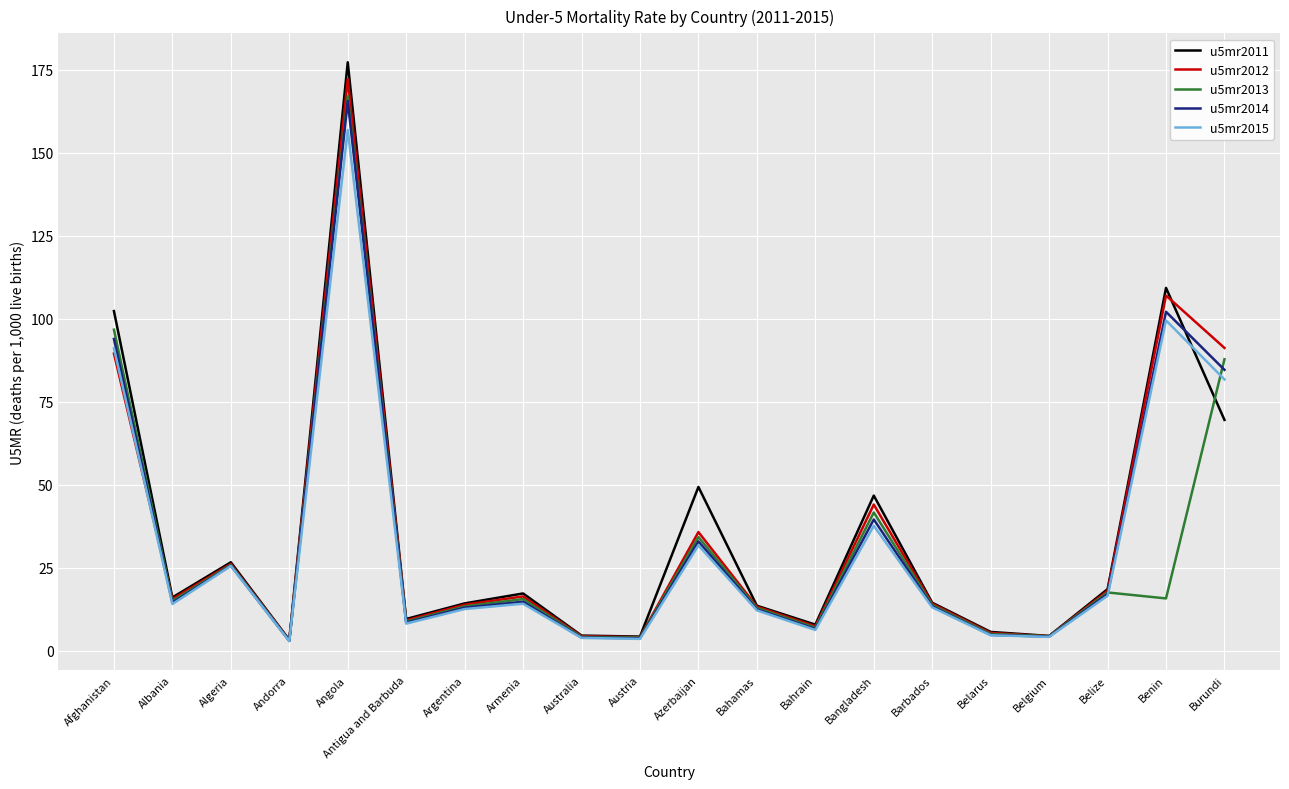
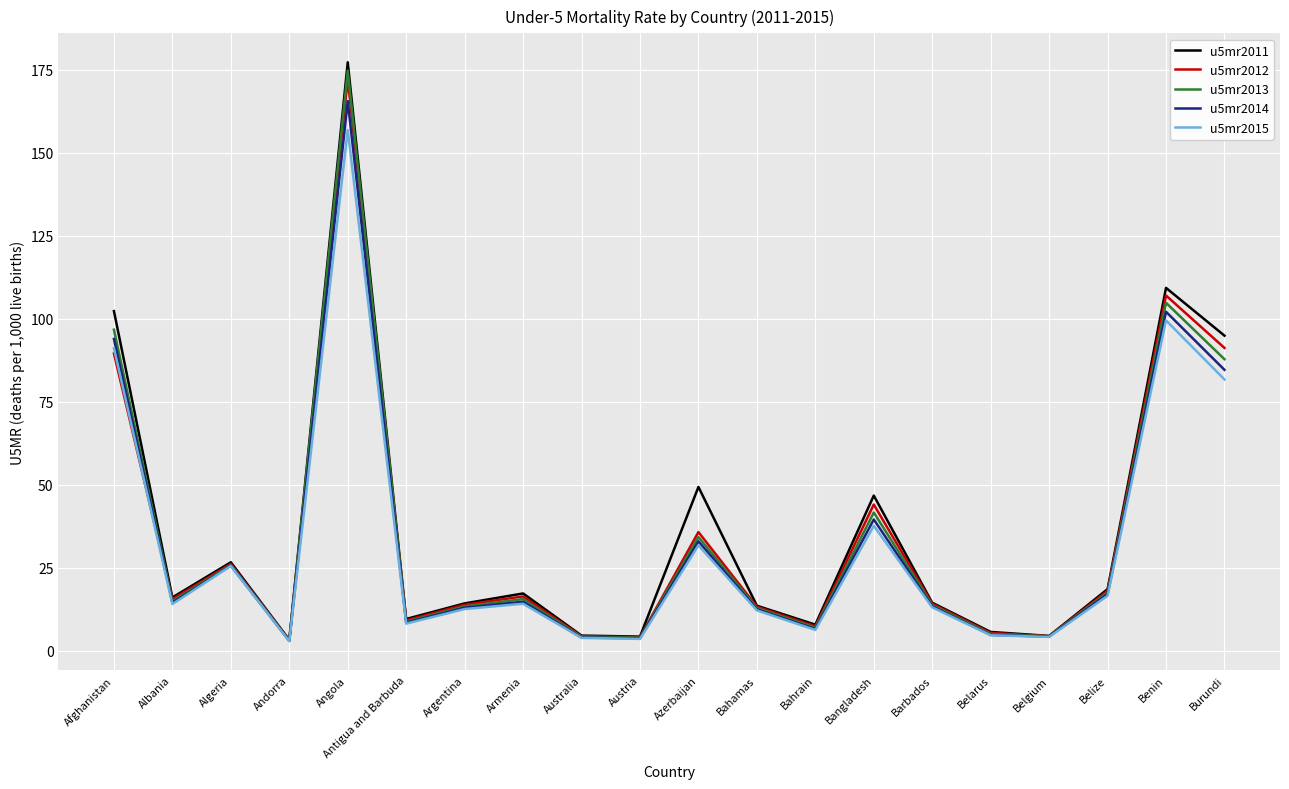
  {
    "u5mr2011": {
      "Afghanistan": 102,
      "Angola": 177,
      "Armenia": 17,
      "Azerbaijan": 49,
      "Bangladesh": 47,
      "Benin": 109,
-     "Burundi": 70
+     "Burundi": 95
    },
    "u5mr2012": {
      "Afghanistan": 90,
      "Angola": 172,
      "Armenia": 16,
      "Azerbaijan": 36,
      "Bangladesh": 44,
      "Benin": 107,
      "Burundi": 91
    },
    "u5mr2013": {
      "Afghanistan": 97,
-     "Angola": 167,
+     "Angola": 175,
      "Armenia": 16,
      "Azerbaijan": 34,
      "Bangladesh": 42,
-     "Benin": 16,
+     "Benin": 105,
      "Burundi": 88
    },
    "u5mr2014": {
      "Afghanistan": 94,
      "Angola": 166,
      "Azerbaijan": 33,
      "Bangladesh": 40,
      "Benin": 102,
      "Burundi": 85
    },
    "u5mr2015": {
      "Afghanistan": 91,
      "Angola": 157,
      "Azerbaijan": 32,
      "Bangladesh": 38,
      "Benin": 100,
      "Burundi": 82
    }
  }
